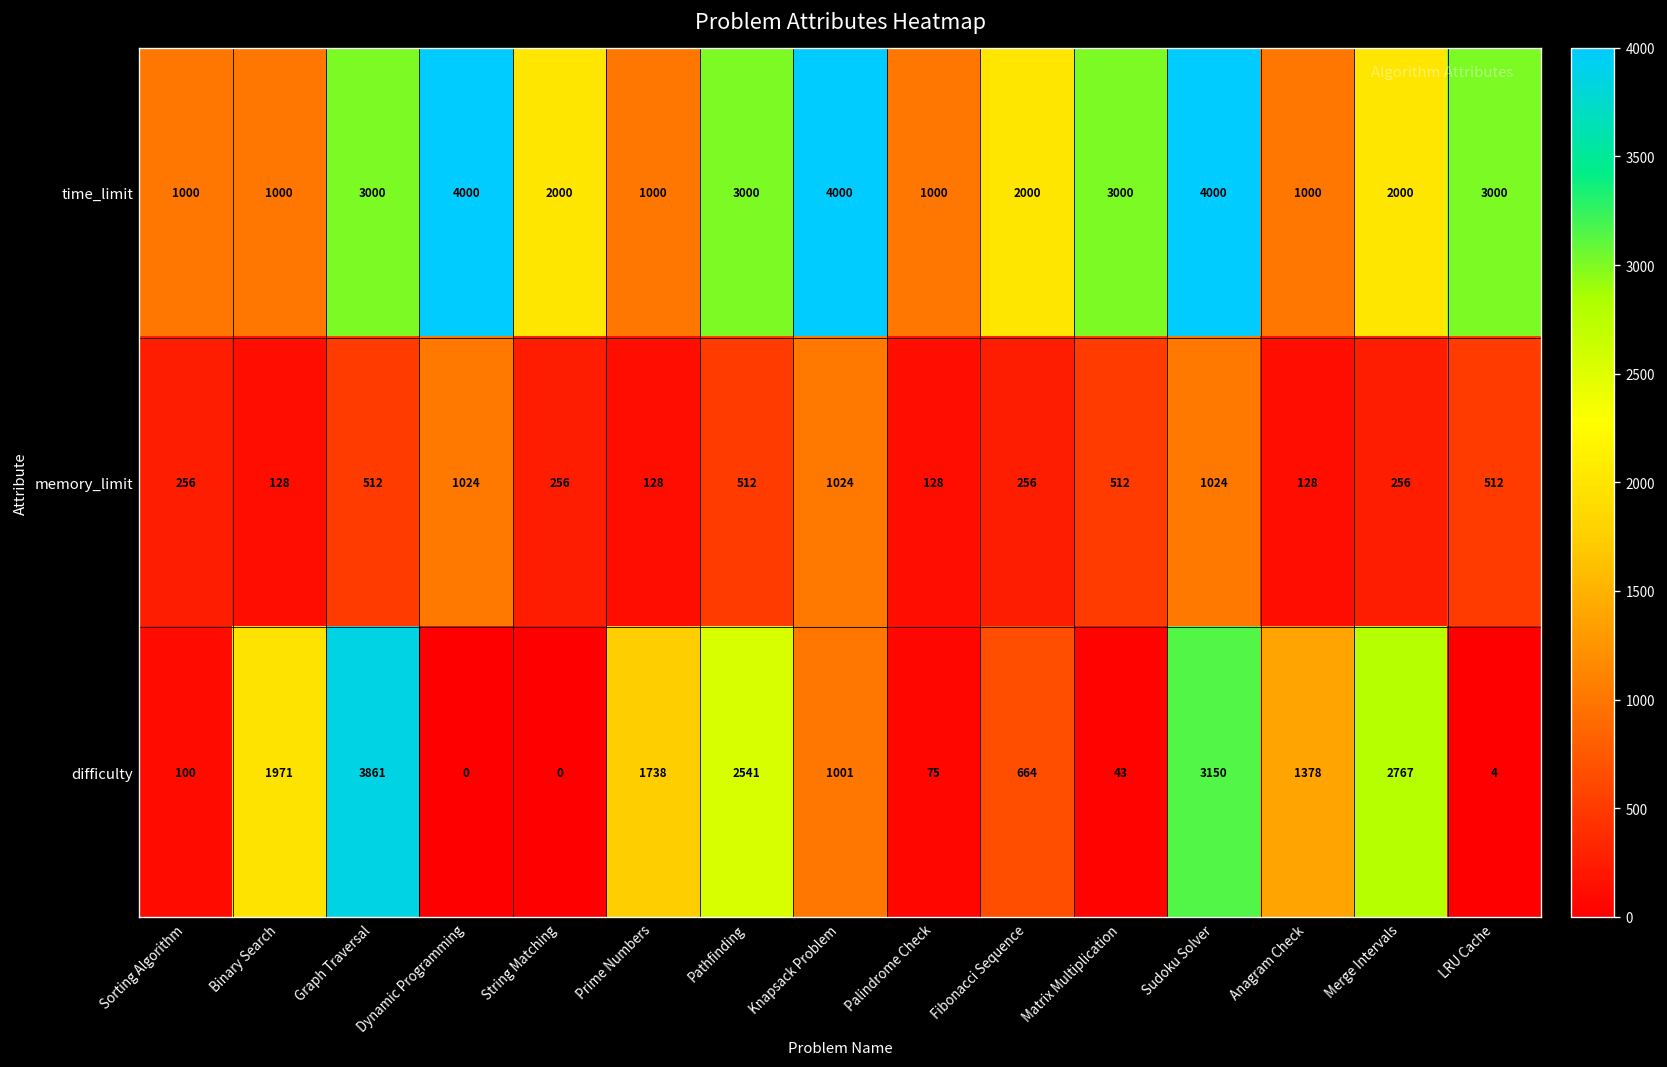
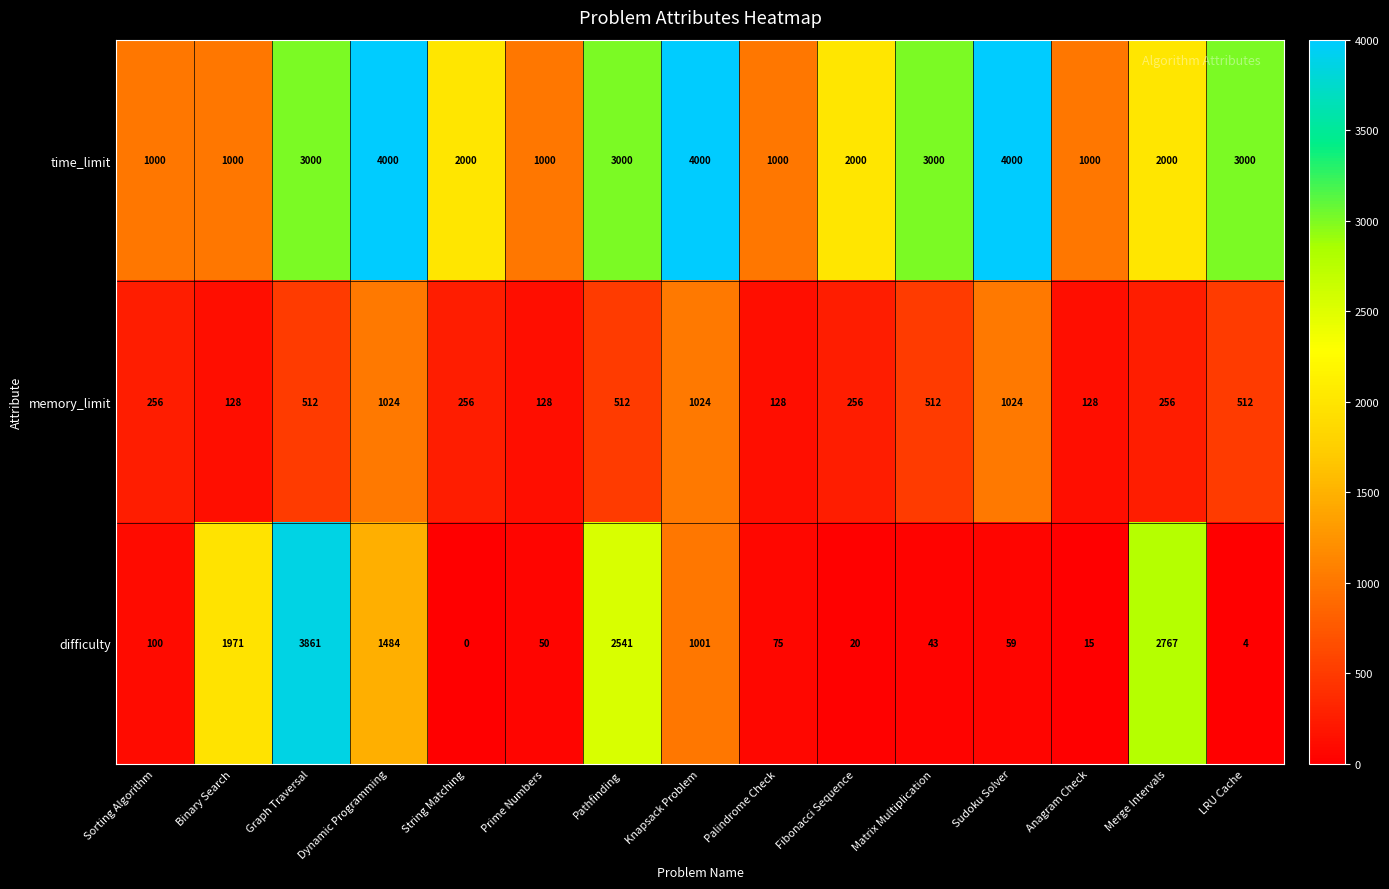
  {
    "time_limit": {
      "Sorting Algorithm": 1000,
      "Binary Search": 1000,
      "Graph Traversal": 3000,
      "Dynamic Programming": 4000,
      "String Matching": 2000,
      "Prime Numbers": 1000,
      "Pathfinding": 3000,
      "Knapsack Problem": 4000,
      "Palindrome Check": 1000,
      "Fibonacci Sequence": 2000,
      "Matrix Multiplication": 3000,
      "Sudoku Solver": 4000,
      "Anagram Check": 1000,
      "LRU Cache": 3000
    },
    "memory_limit": {
      "Sorting Algorithm": 256,
      "Binary Search": 128,
      "Graph Traversal": 512,
      "Dynamic Programming": 1024,
      "String Matching": 256,
      "Prime Numbers": 128,
      "Pathfinding": 512,
      "Knapsack Problem": 1024,
      "Palindrome Check": 128,
      "Fibonacci Sequence": 256,
      "Matrix Multiplication": 512,
      "Sudoku Solver": 1024,
      "Anagram Check": 128,
      "Merge Intervals": 256,
      "LRU Cache": 512
    },
    "difficulty": {
      "Sorting Algorithm": 100,
      "Binary Search": 1971,
      "Graph Traversal": 3861,
-     "Dynamic Programming": 0,
+     "Dynamic Programming": 1484,
      "String Matching": 0,
-     "Prime Numbers": 1738,
+     "Prime Numbers": 50,
      "Pathfinding": 2541,
      "Knapsack Problem": 1001,
      "Palindrome Check": 75,
-     "Fibonacci Sequence": 664,
+     "Fibonacci Sequence": 20,
      "Matrix Multiplication": 43,
-     "Sudoku Solver": 3150,
-     "Anagram Check": 1378,
+     "Sudoku Solver": 59,
+     "Anagram Check": 15,
      "Merge Intervals": 2767,
      "LRU Cache": 4
    }
  }
